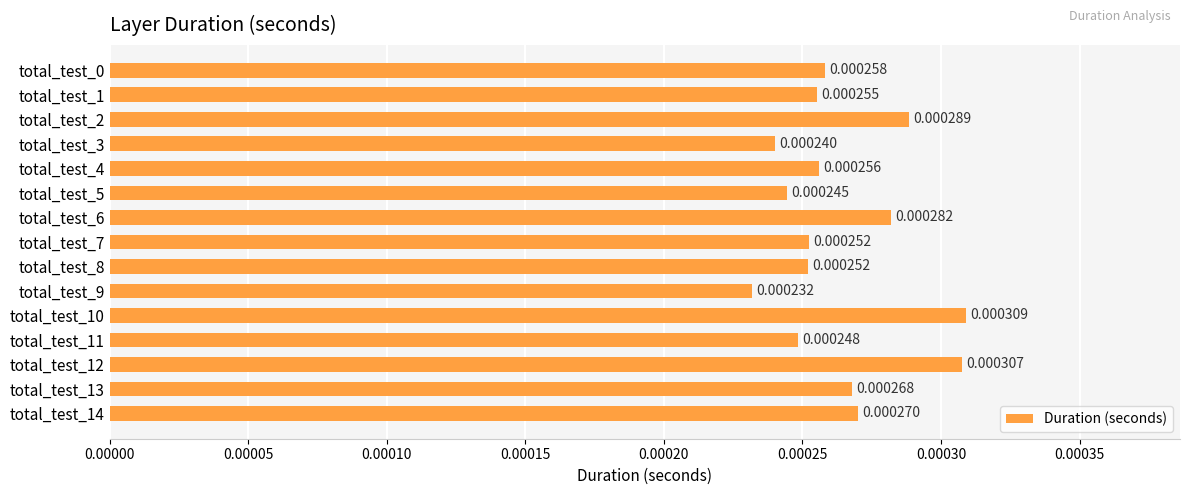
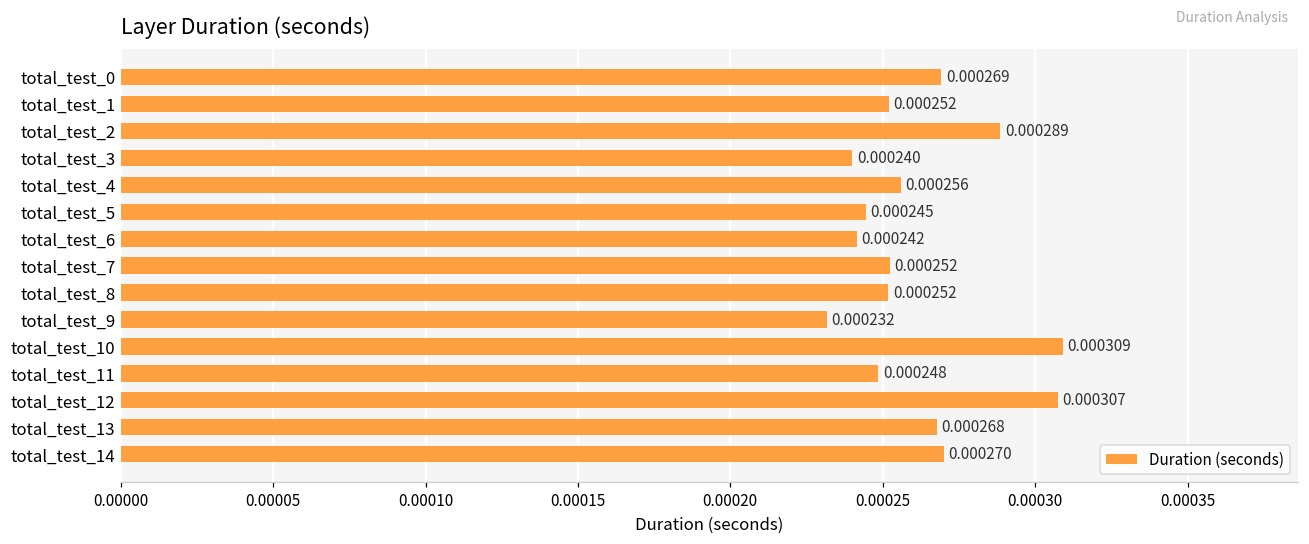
  {
-   "total_test_0": 0.000258,
-   "total_test_1": 0.000255,
+   "total_test_0": 0.000269,
+   "total_test_1": 0.000252,
    "total_test_2": 0.000289,
    "total_test_3": 0.000240,
    "total_test_4": 0.000256,
    "total_test_5": 0.000245,
-   "total_test_6": 0.000282,
+   "total_test_6": 0.000242,
    "total_test_7": 0.000252,
    "total_test_8": 0.000252,
    "total_test_9": 0.000232,
    "total_test_10": 0.000309,
    "total_test_11": 0.000248,
    "total_test_12": 0.000307,
    "total_test_13": 0.000268,
    "total_test_14": 0.000270
  }
